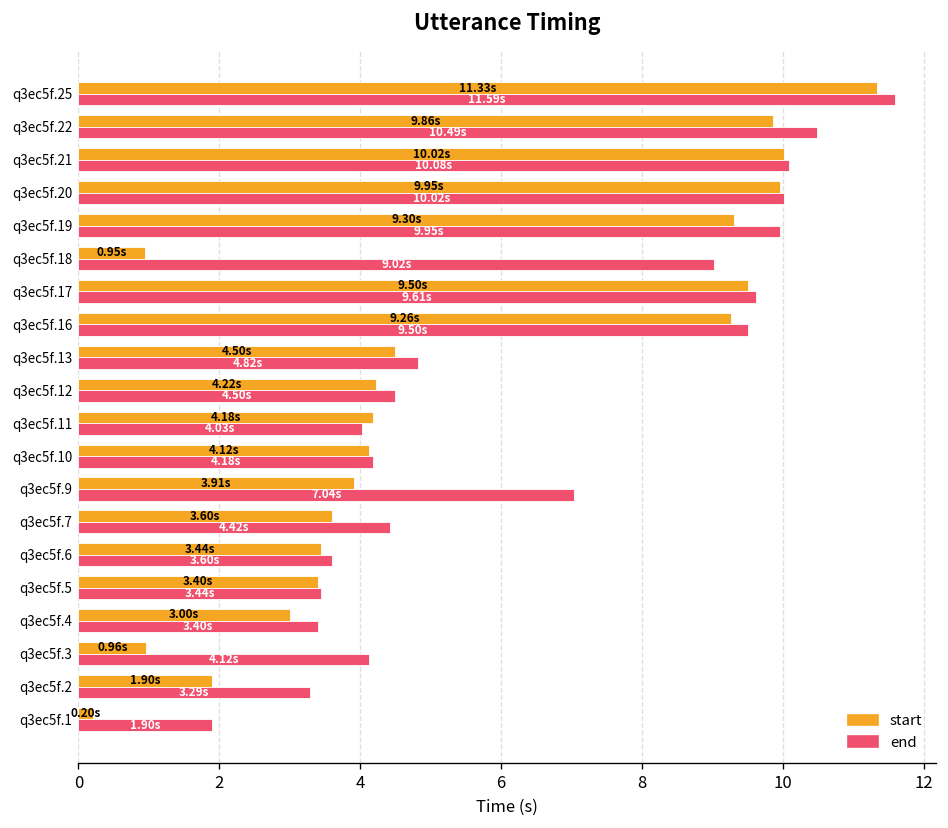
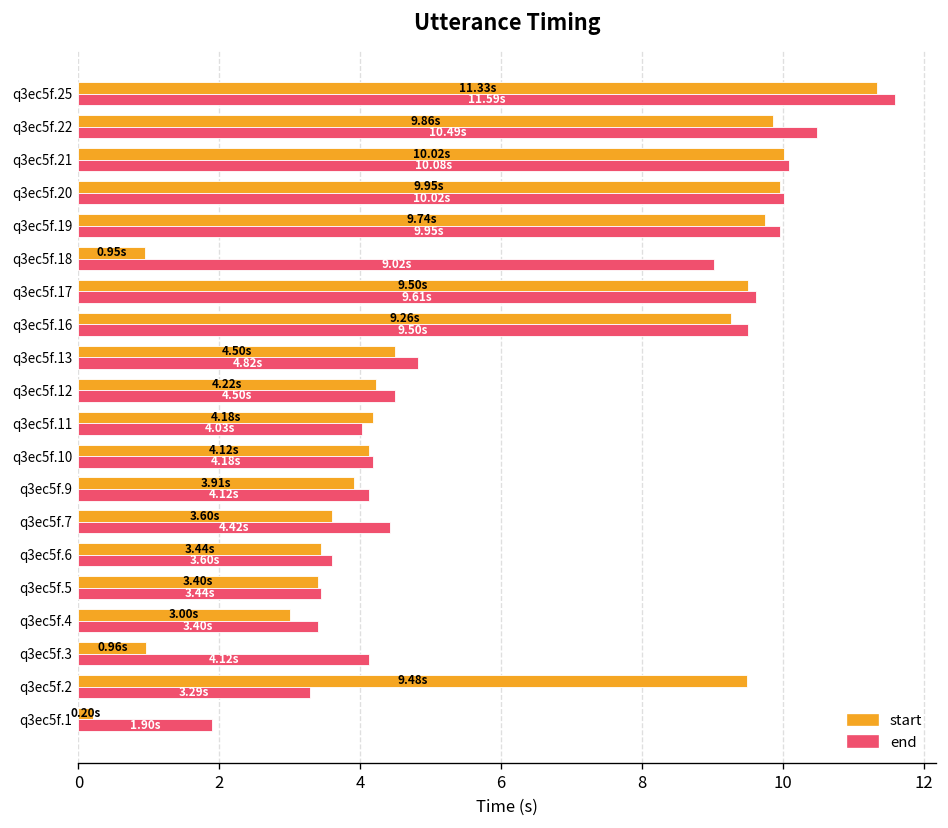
  {
    "start": {
      "q3ec5f.25": "11.33s",
      "q3ec5f.22": "9.86s",
      "q3ec5f.21": "10.02s",
      "q3ec5f.20": "9.95s",
-     "q3ec5f.19": "9.30s",
+     "q3ec5f.19": "9.74s",
      "q3ec5f.18": "0.95s",
      "q3ec5f.17": "9.50s",
      "q3ec5f.16": "9.26s",
      "q3ec5f.13": "4.50s",
      "q3ec5f.12": "4.22s",
      "q3ec5f.11": "4.18s",
      "q3ec5f.10": "4.12s",
      "q3ec5f.9": "3.91s",
      "q3ec5f.7": "3.60s",
      "q3ec5f.6": "3.44s",
      "q3ec5f.5": "3.40s",
      "q3ec5f.4": "3.00s",
      "q3ec5f.3": "0.96s",
-     "q3ec5f.2": "1.90s",
+     "q3ec5f.2": "9.48s",
      "q3ec5f.1": "0.20s"
    },
    "end": {
      "q3ec5f.25": "11.59s",
      "q3ec5f.22": "10.49s",
      "q3ec5f.21": "10.08s",
      "q3ec5f.20": "10.02s",
      "q3ec5f.19": "9.95s",
      "q3ec5f.18": "9.02s",
      "q3ec5f.17": "9.61s",
      "q3ec5f.16": "9.50s",
      "q3ec5f.13": "4.82s",
      "q3ec5f.12": "4.50s",
      "q3ec5f.11": "4.03s",
      "q3ec5f.10": "4.18s",
-     "q3ec5f.9": "7.04s",
+     "q3ec5f.9": "4.12s",
      "q3ec5f.7": "4.42s",
      "q3ec5f.6": "3.60s",
      "q3ec5f.5": "3.44s",
      "q3ec5f.4": "3.40s",
      "q3ec5f.3": "4.12s",
      "q3ec5f.2": "3.29s",
      "q3ec5f.1": "1.90s"
    }
  }
